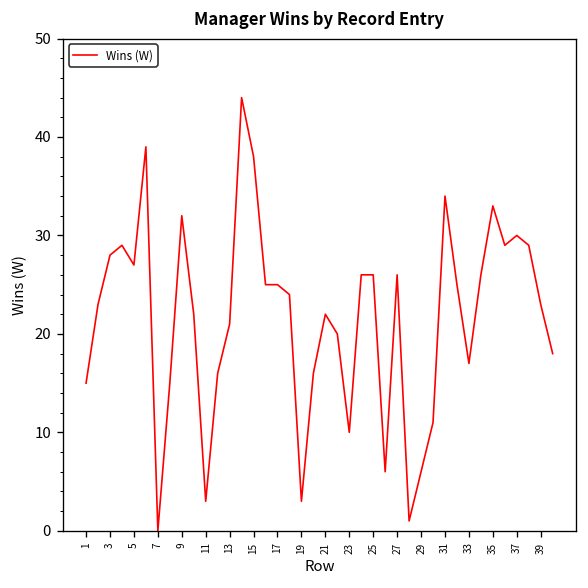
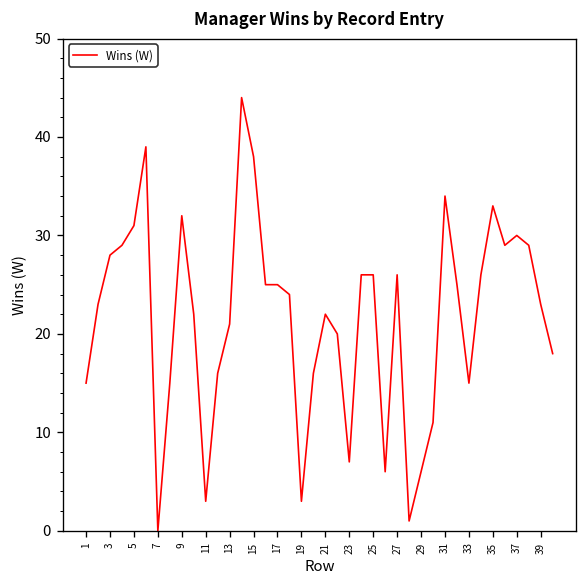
  {
    "1": 15,
    "3": 28,
-   "5": 27,
+   "5": 31,
    "7": 0,
    "9": 32,
    "11": 3,
    "13": 21,
    "15": 38,
    "17": 25,
    "19": 3,
    "21": 22,
-   "23": 10,
+   "23": 7,
    "25": 26,
    "27": 26,
    "29": 6,
    "31": 34,
-   "33": 17,
+   "33": 15,
    "35": 33,
    "37": 30,
    "39": 23
  }
